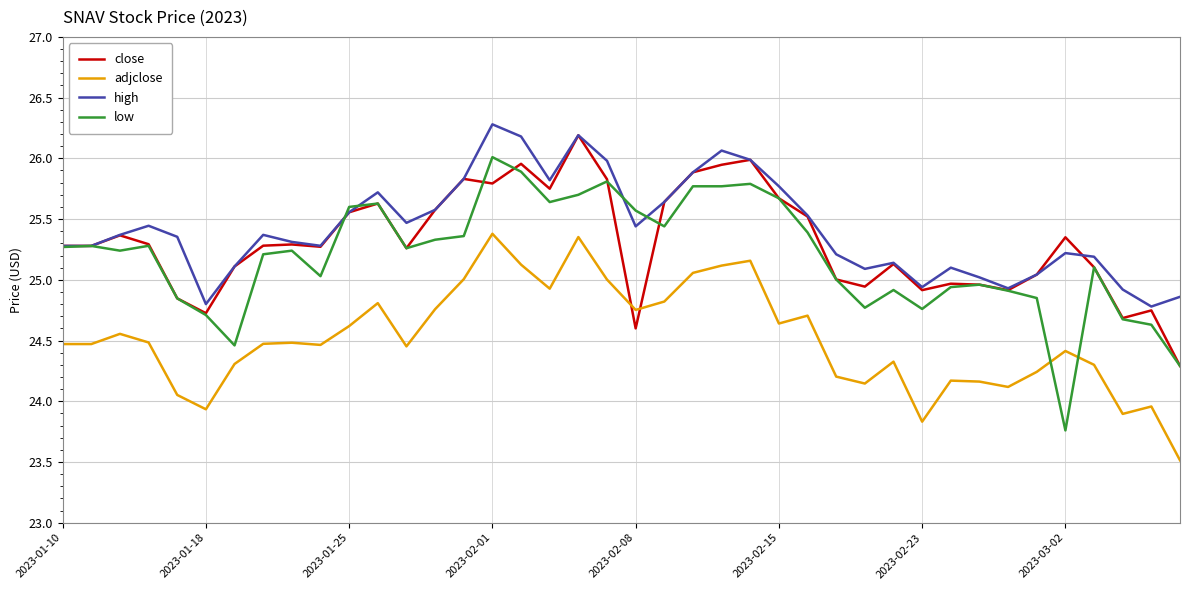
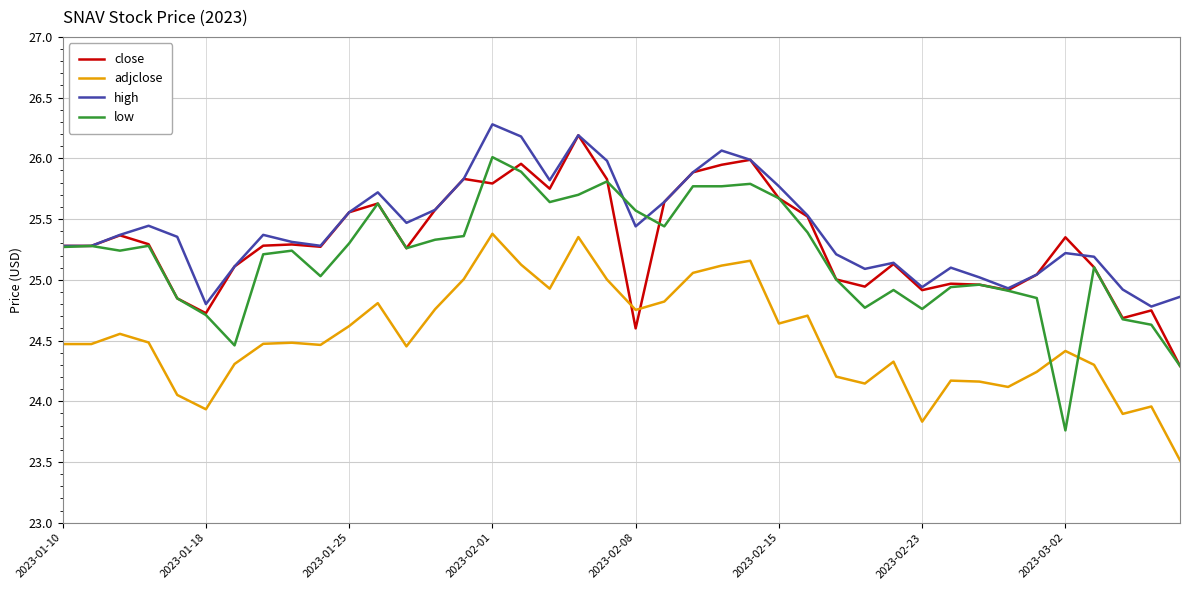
  {
    "close": {
      "2023-02-01": 25.8,
      "2023-02-08": 24.6,
      "2023-02-23": 24.9,
      "2023-03-02": 25.35
    },
    "adjclose": {
      "2023-01-10": 24.47,
      "2023-01-18": 23.93,
      "2023-01-25": 24.6,
      "2023-02-01": 25.38,
      "2023-02-08": 24.75,
      "2023-02-15": 24.64,
      "2023-02-23": 23.83,
      "2023-03-02": 24.4
    },
    "high": {
      "2023-01-18": 24.8,
      "2023-02-01": 26.3,
      "2023-02-08": 25.44,
      "2023-02-15": 25.77,
      "2023-02-23": 24.94,
      "2023-03-02": 25.2
    },
    "low": {
-     "2023-01-25": 25.6,
+     "2023-01-25": 25.3,
      "2023-02-01": 26.0,
      "2023-02-08": 25.57,
      "2023-02-23": 24.76,
      "2023-03-02": 23.76
    }
  }
